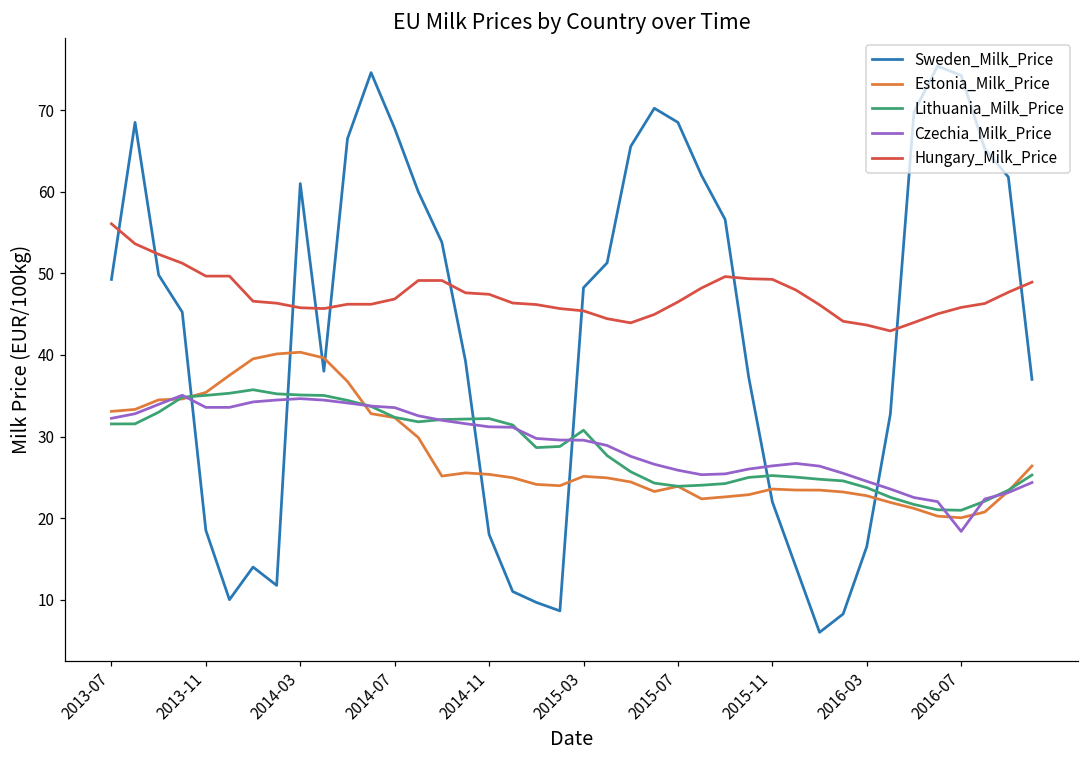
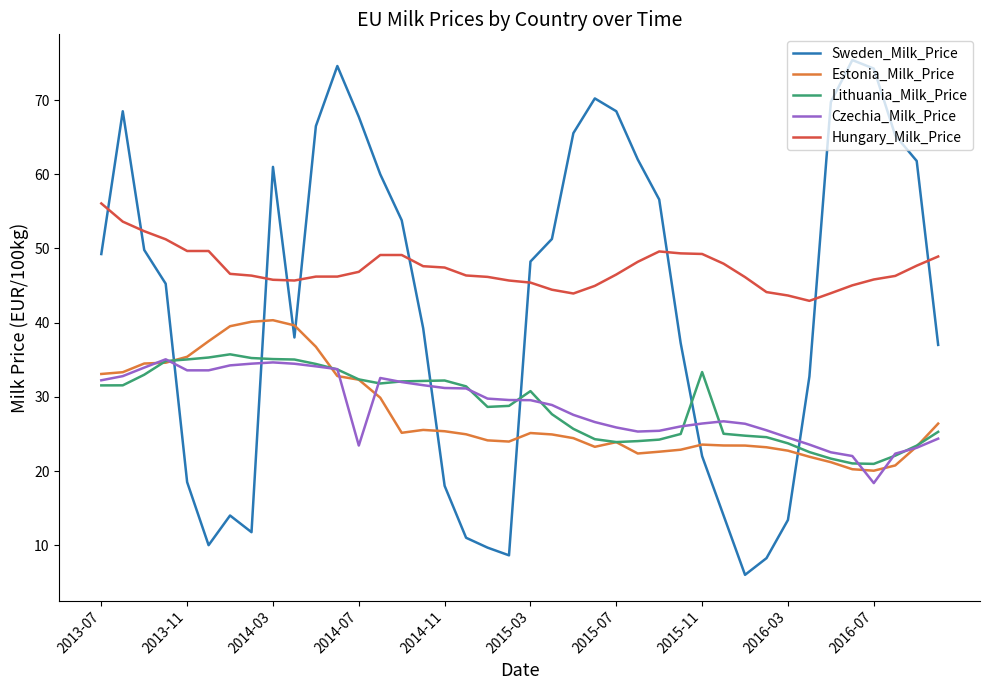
  {
    "Sweden_Milk_Price": {
      "2013-07": 49,
      "2013-11": 19,
      "2014-03": 61,
      "2014-07": 68,
      "2014-11": 18,
      "2015-03": 48,
      "2015-07": 69,
      "2015-11": 22,
-     "2016-03": 17
+     "2016-03": 13
    },
    "Lithuania_Milk_Price": {
      "2013-07": 32,
      "2013-11": 35,
      "2014-03": 35,
      "2014-11": 32,
      "2015-03": 31,
-     "2015-11": 25,
+     "2015-11": 33,
      "2016-03": 24,
      "2016-07": 21
    },
    "Czechia_Milk_Price": {
      "2013-07": 32,
      "2013-11": 34,
      "2014-03": 35,
-     "2014-07": 34,
+     "2014-07": 23,
      "2014-11": 31,
      "2015-03": 30,
      "2015-07": 26,
      "2015-11": 26,
      "2016-03": 25,
      "2016-07": 18
    }
  }
